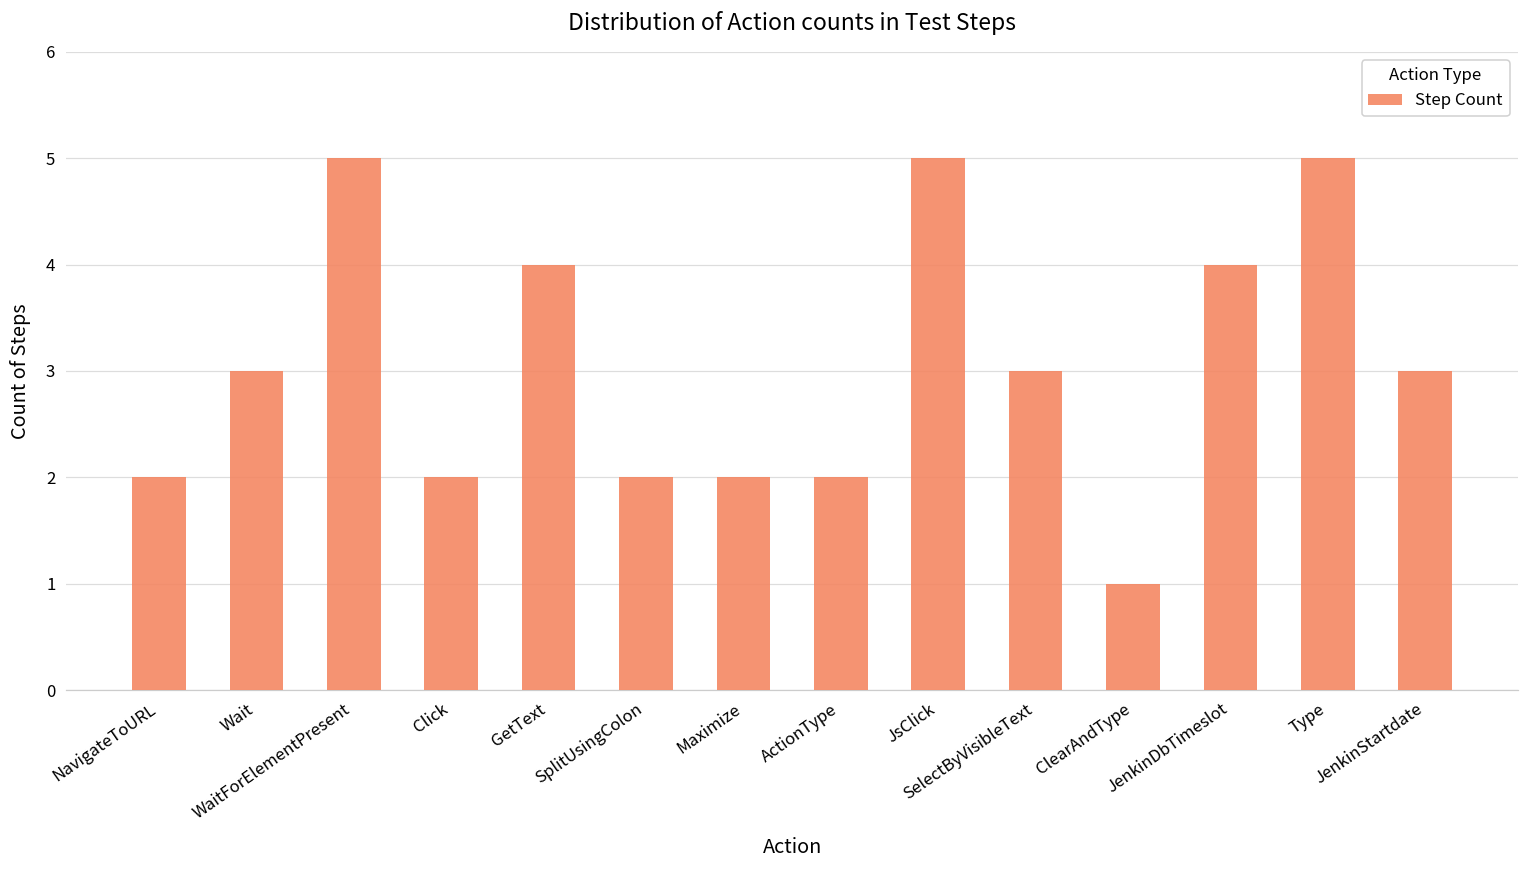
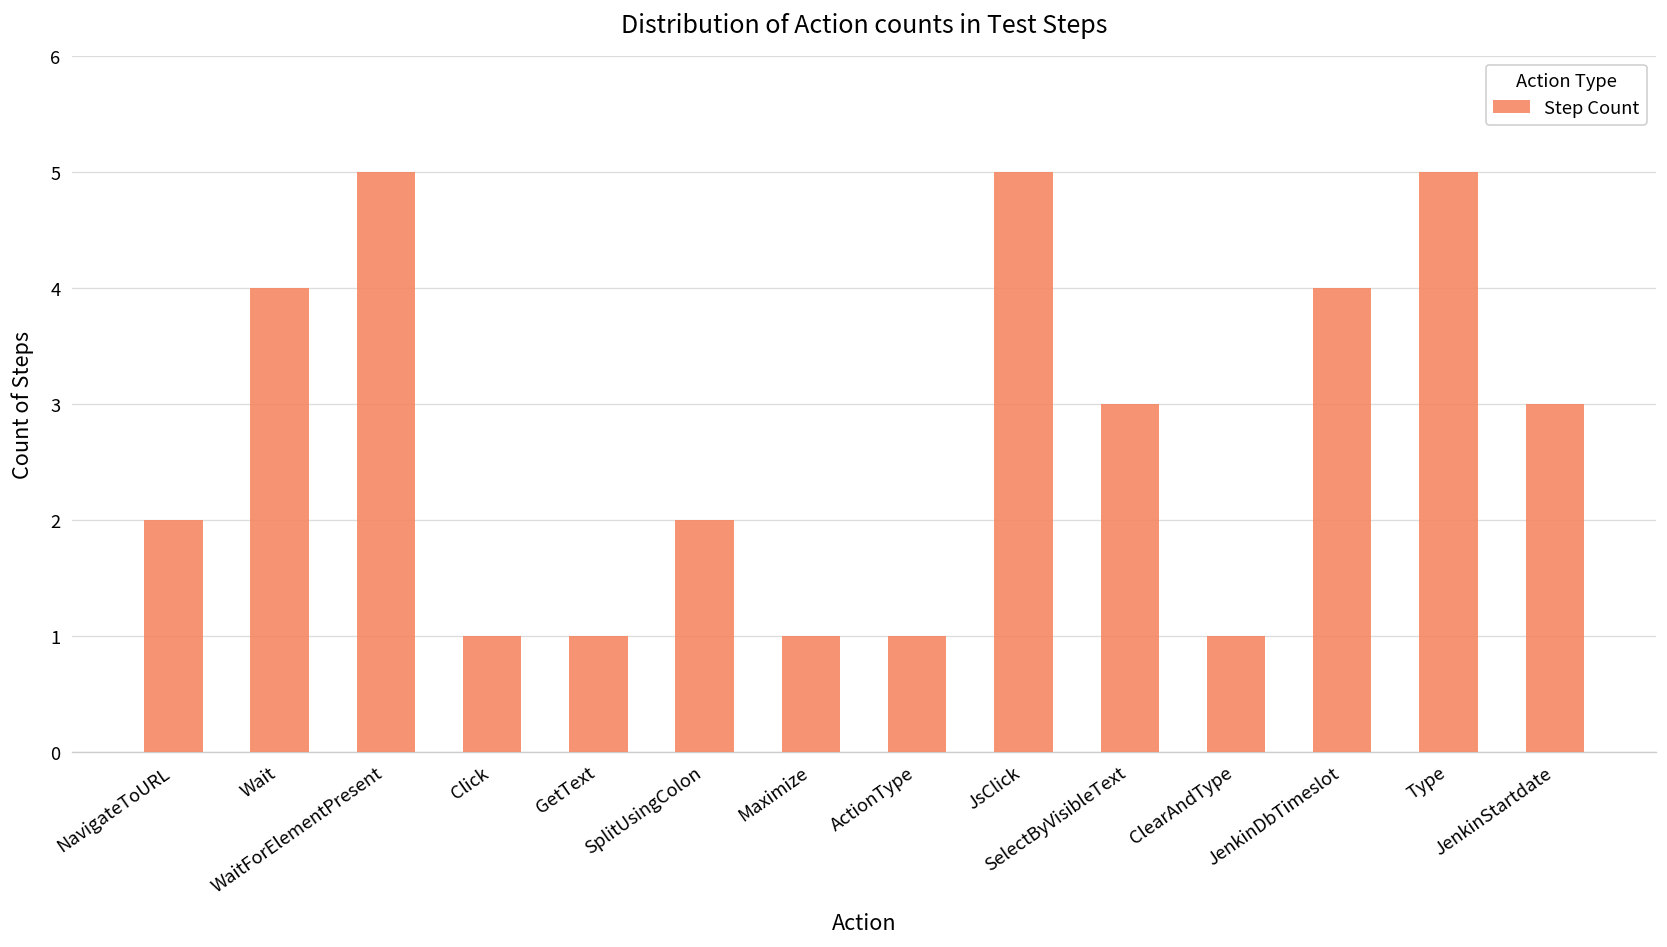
  {
    "NavigateToURL": 2,
-   "Wait": 3,
+   "Wait": 4,
    "WaitForElementPresent": 5,
-   "Click": 2,
-   "GetText": 4,
+   "Click": 1,
+   "GetText": 1,
    "SplitUsingColon": 2,
-   "Maximize": 2,
-   "ActionType": 2,
+   "Maximize": 1,
+   "ActionType": 1,
    "JsClick": 5,
    "SelectByVisibleText": 3,
    "ClearAndType": 1,
    "JenkinDbTimeslot": 4,
    "Type": 5,
    "JenkinStartdate": 3
  }
